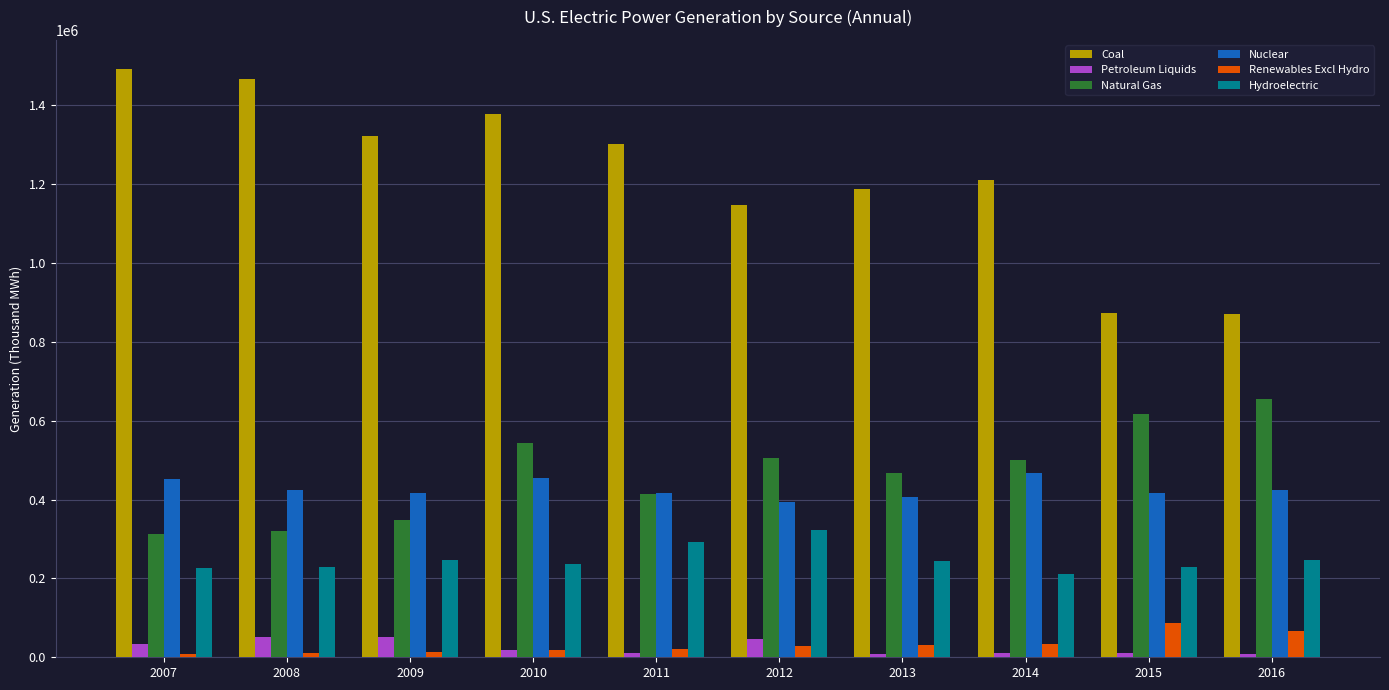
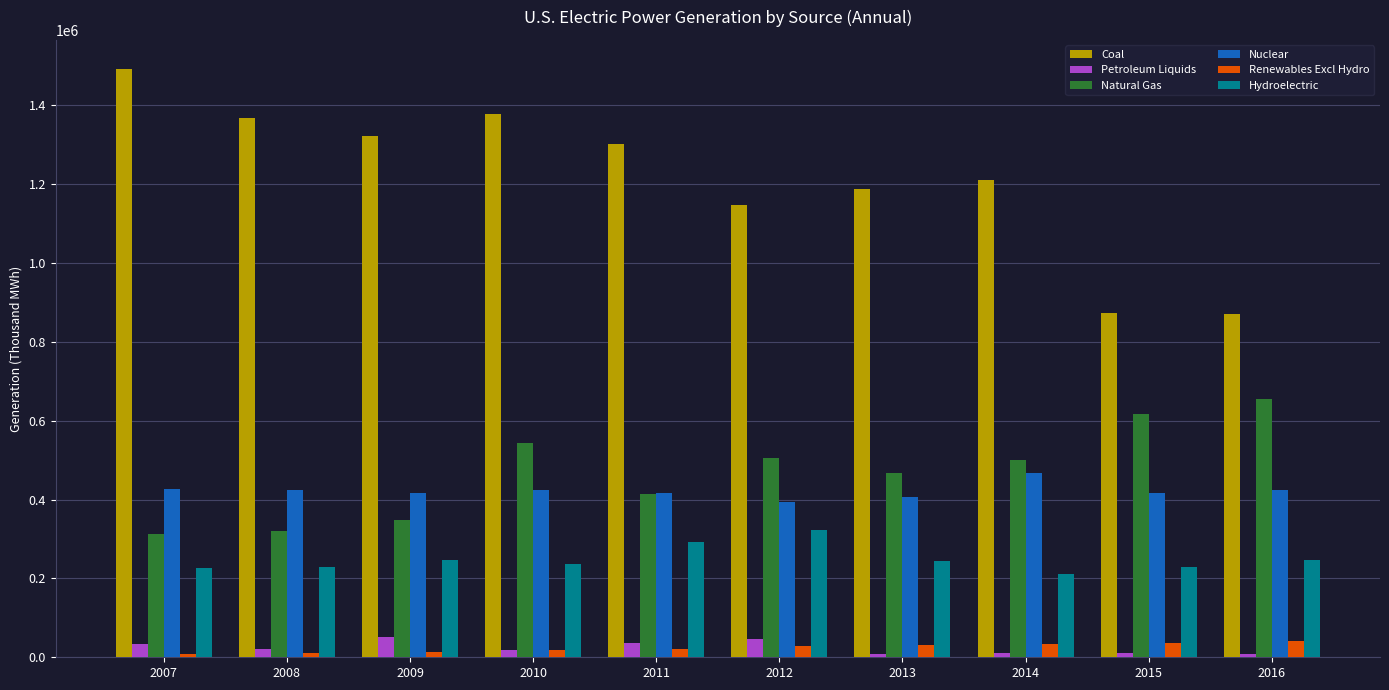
  {
    "Coal": {
      "2007": 1490000,
-     "2008": 1470000,
+     "2008": 1370000,
      "2009": 1320000,
      "2010": 1380000,
      "2011": 1300000,
      "2012": 1150000,
      "2013": 1190000,
      "2014": 1210000,
      "2015": 870000,
      "2016": 870000
    },
    "Petroleum Liquids": {
      "2007": 30000,
-     "2008": 50000,
+     "2008": 20000,
      "2009": 50000,
      "2010": 20000,
-     "2011": 10000,
+     "2011": 40000,
      "2012": 50000,
      "2013": 10000,
      "2014": 10000,
      "2015": 10000,
      "2016": 10000
    },
    "Natural Gas": {
      "2007": 310000,
      "2008": 320000,
      "2009": 350000,
      "2010": 540000,
      "2011": 410000,
      "2012": 500000,
      "2013": 470000,
      "2014": 500000,
      "2015": 620000,
      "2016": 650000
    },
    "Nuclear": {
-     "2007": 450000,
+     "2007": 430000,
      "2008": 420000,
      "2009": 420000,
-     "2010": 450000,
+     "2010": 420000,
      "2011": 420000,
      "2012": 390000,
      "2013": 410000,
      "2014": 470000,
      "2015": 420000,
      "2016": 420000
    },
    "Renewables Excl Hydro": {
      "2007": 10000,
      "2008": 10000,
      "2009": 10000,
      "2010": 20000,
      "2011": 20000,
      "2012": 30000,
      "2013": 30000,
      "2014": 30000,
-     "2015": 90000,
-     "2016": 70000
+     "2015": 40000,
+     "2016": 40000
    },
    "Hydroelectric": {
      "2007": 230000,
      "2008": 230000,
      "2009": 250000,
      "2010": 240000,
      "2011": 290000,
      "2012": 320000,
      "2013": 240000,
      "2014": 210000,
      "2015": 230000,
      "2016": 250000
    }
  }
